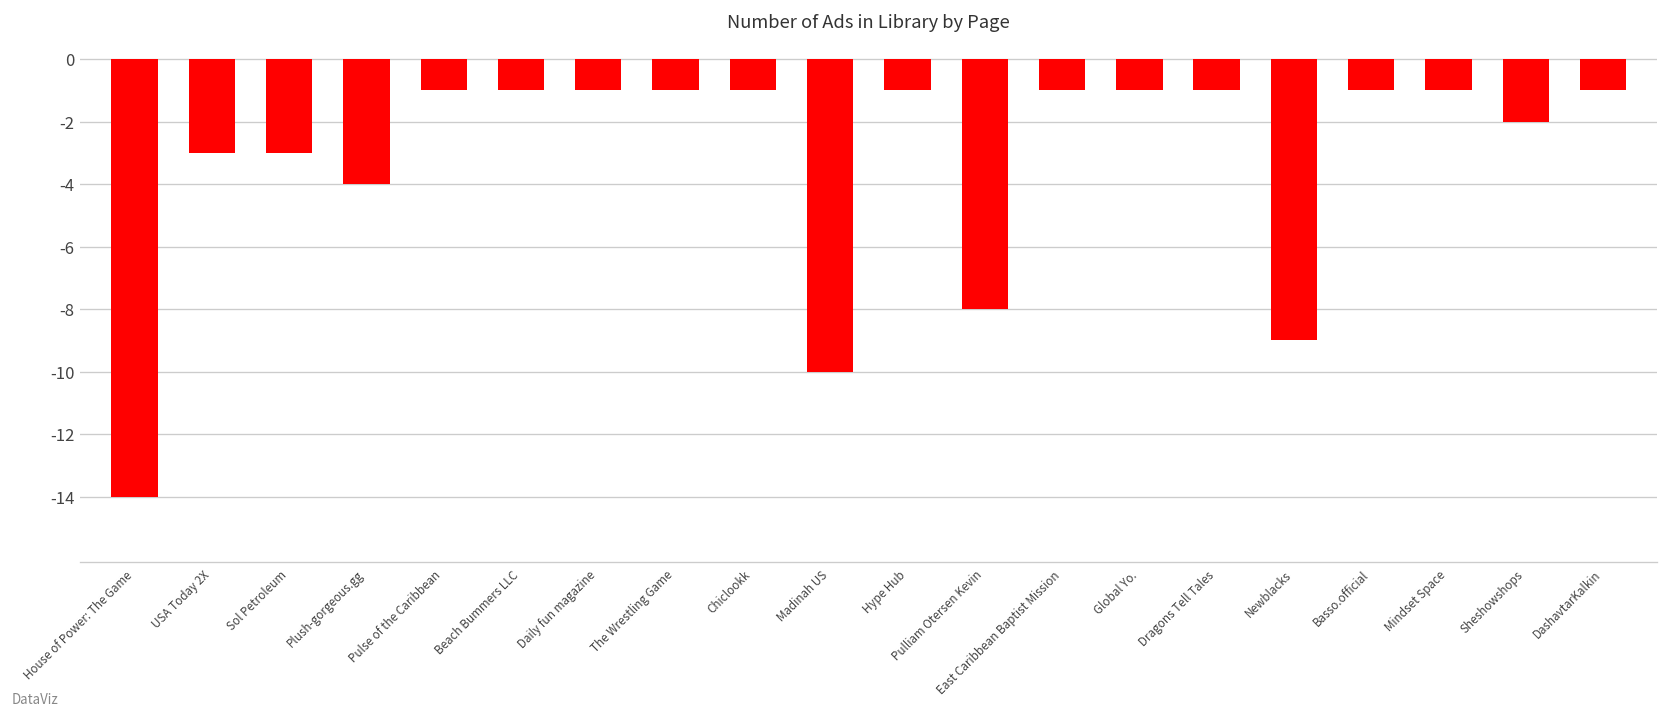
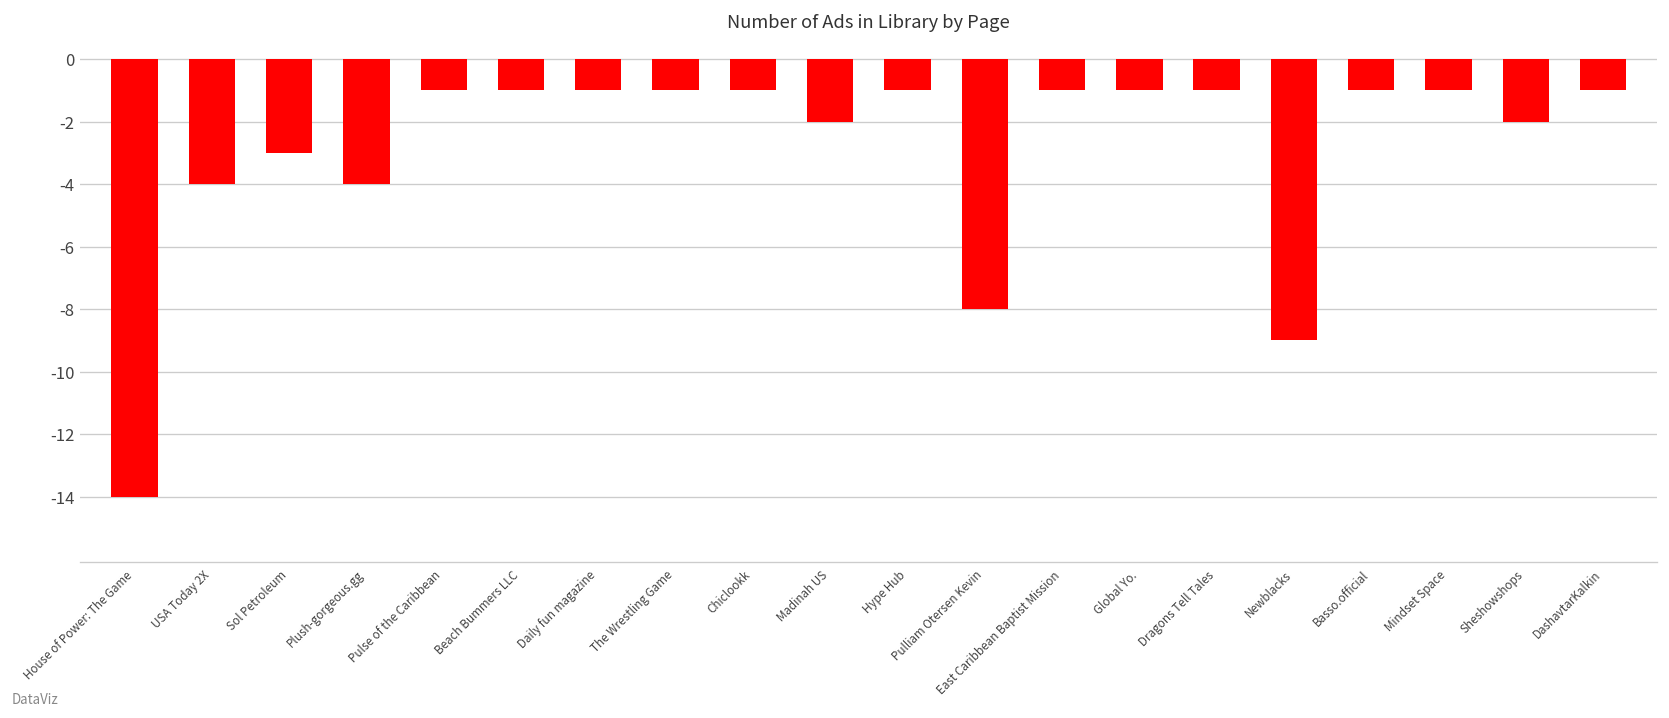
  {
    "House of Power: The Game": -14.0,
-   "USA Today 2X": -3.0,
+   "USA Today 2X": -4.0,
    "Sol Petroleum": -3.0,
    "Plush-gorgeous.gg": -4.0,
    "Pulse of the Caribbean": -1.0,
    "Beach Bummers LLC": -1.0,
    "Daily fun magazine": -1.0,
    "The Wrestling Game": -1.0,
    "Chiclookk": -1.0,
-   "Madinah US": -10.0,
+   "Madinah US": -2.0,
    "Hype Hub": -1.0,
    "Pulliam Otersen Kevin": -8.0,
    "East Caribbean Baptist Mission": -1.0,
    "Global Yo.": -1.0,
    "Dragons Tell Tales": -1.0,
    "Newblacks": -9.0,
    "Basso.official": -1.0,
    "Mindset Space": -1.0,
    "Sheshowshops": -2.0,
    "DashavtarKalkin": -1.0
  }
